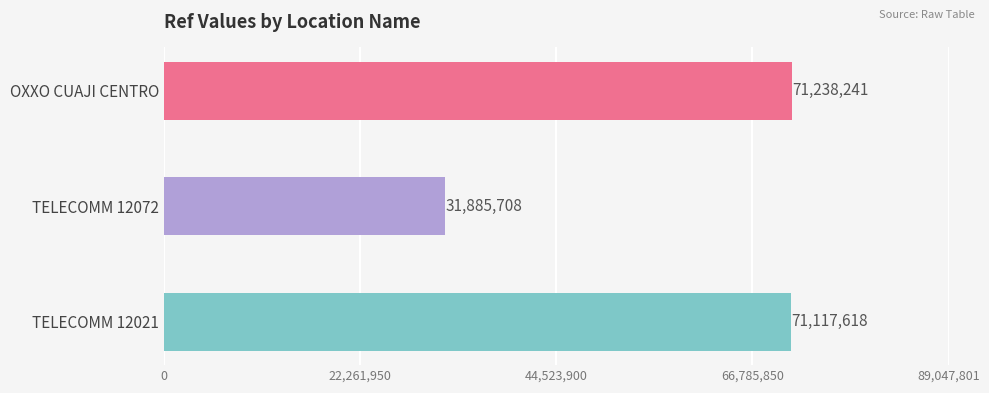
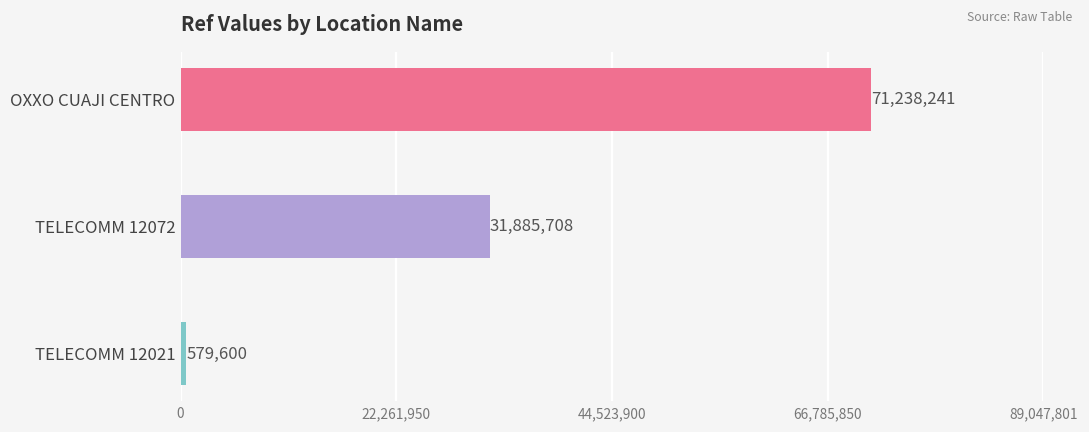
  {
    "OXXO CUAJI CENTRO": "71,238,241",
    "TELECOMM 12072": "31,885,708",
-   "TELECOMM 12021": "71,117,618"
+   "TELECOMM 12021": "579,600"
  }
